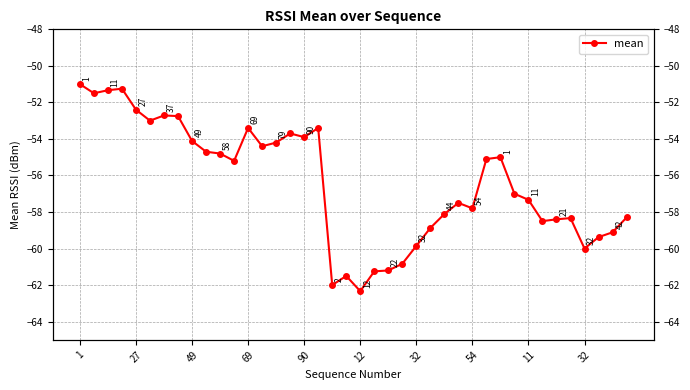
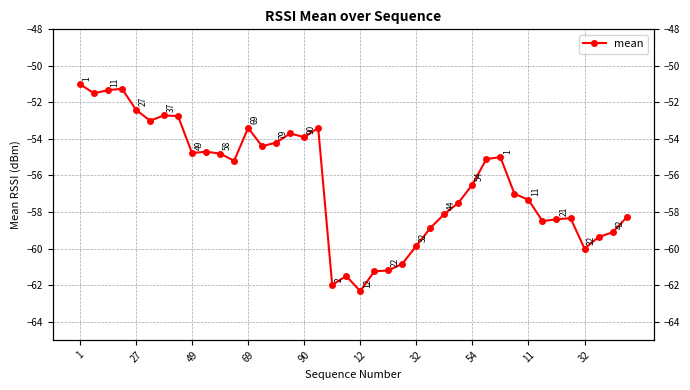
  {
-   "49": -54.1,
+   "49": -54.8,
    "90": -53.9,
-   "54": -57.8
+   "54": -56.5
  }
